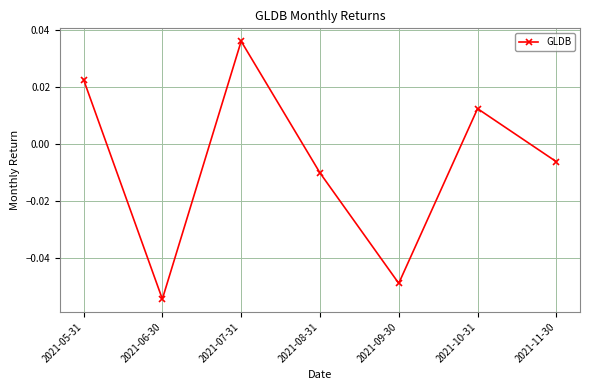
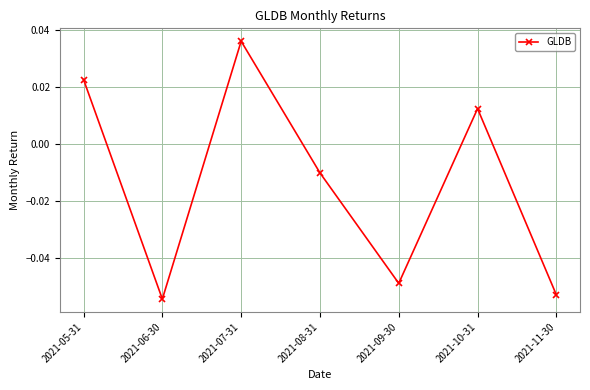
  {
    "2021-05-31": 0.022,
    "2021-06-30": -0.054,
    "2021-07-31": 0.036,
    "2021-08-31": -0.010,
    "2021-09-30": -0.049,
    "2021-10-31": 0.012,
-   "2021-11-30": -0.006
+   "2021-11-30": -0.053
  }
